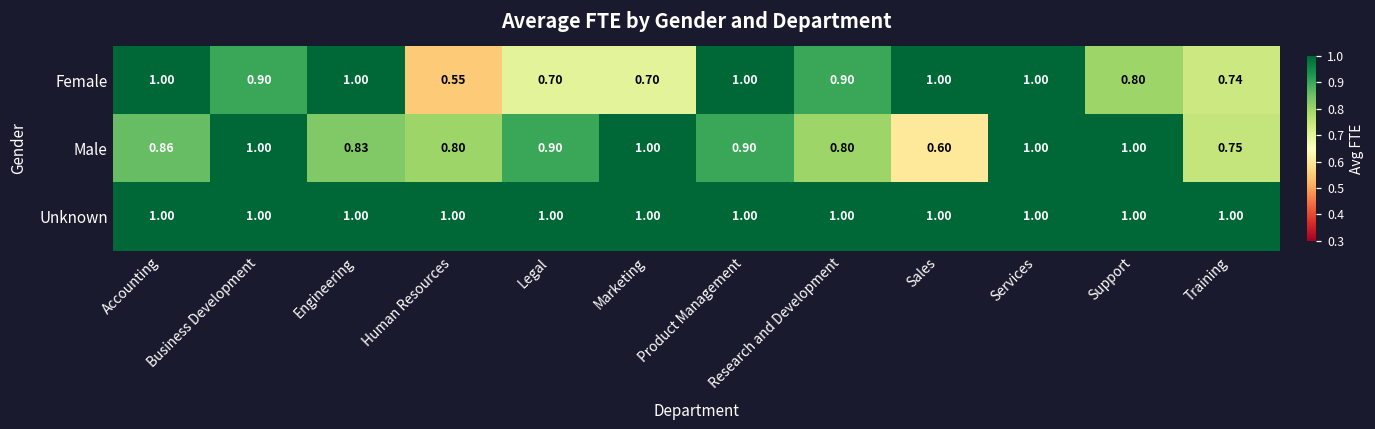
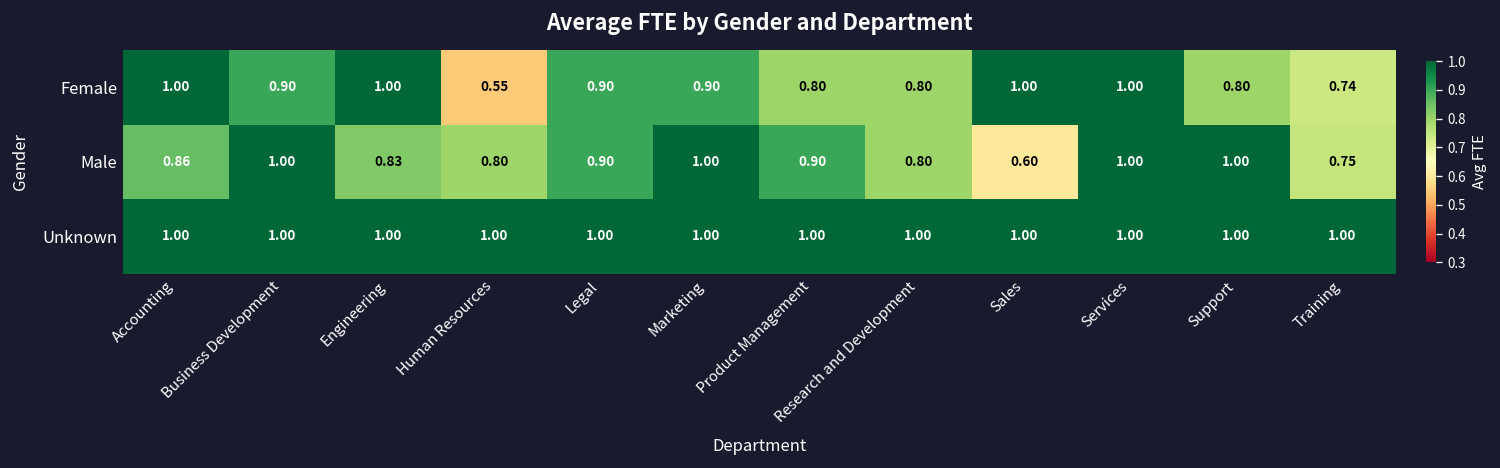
  {
    "Female": {
      "Accounting": 1.00,
      "Business Development": 0.90,
      "Engineering": 1.00,
      "Human Resources": 0.55,
-     "Legal": 0.70,
-     "Marketing": 0.70,
-     "Product Management": 1.00,
-     "Research and Development": 0.90,
+     "Legal": 0.90,
+     "Marketing": 0.90,
+     "Product Management": 0.80,
+     "Research and Development": 0.80,
      "Sales": 1.00,
      "Services": 1.00,
      "Support": 0.80,
      "Training": 0.74
    },
    "Male": {
      "Accounting": 0.86,
      "Business Development": 1.00,
      "Engineering": 0.83,
      "Human Resources": 0.80,
      "Legal": 0.90,
      "Marketing": 1.00,
      "Product Management": 0.90,
      "Research and Development": 0.80,
      "Sales": 0.60,
      "Services": 1.00,
      "Support": 1.00,
      "Training": 0.75
    },
    "Unknown": {
      "Accounting": 1.00,
      "Business Development": 1.00,
      "Engineering": 1.00,
      "Human Resources": 1.00,
      "Legal": 1.00,
      "Marketing": 1.00,
      "Product Management": 1.00,
      "Research and Development": 1.00,
      "Sales": 1.00,
      "Services": 1.00,
      "Support": 1.00,
      "Training": 1.00
    }
  }
